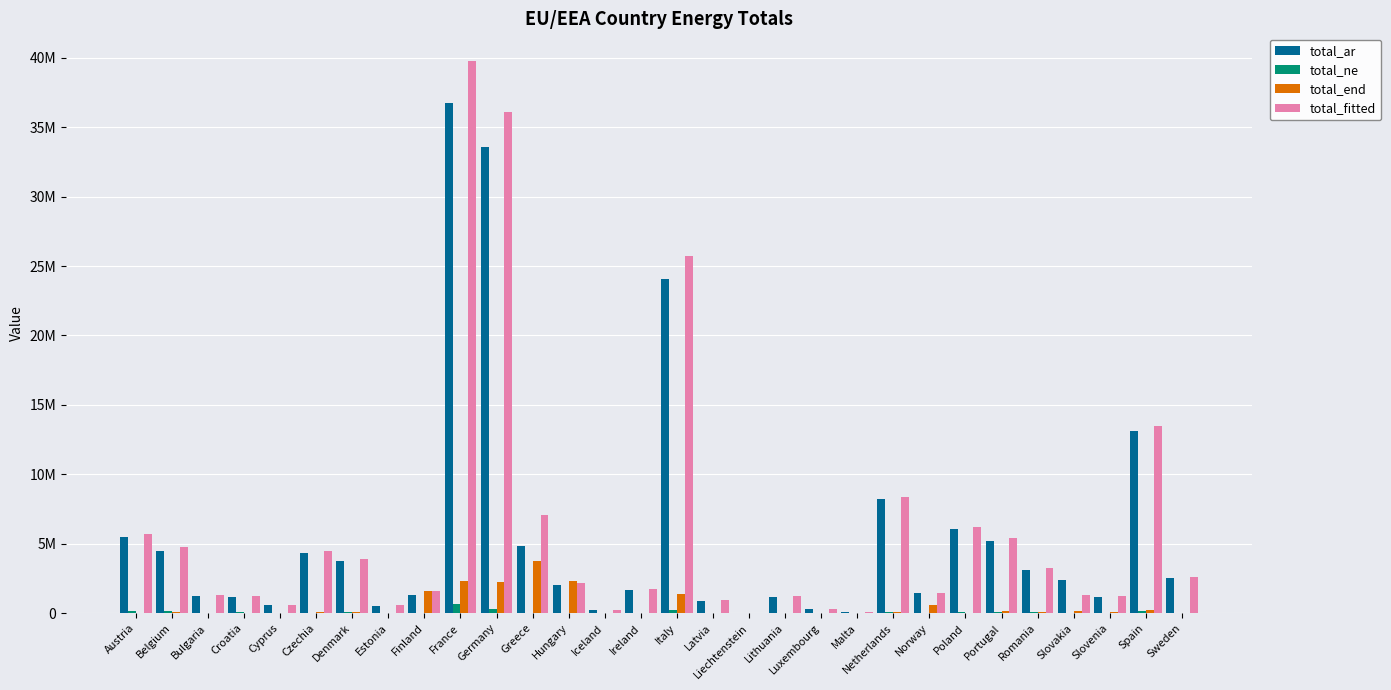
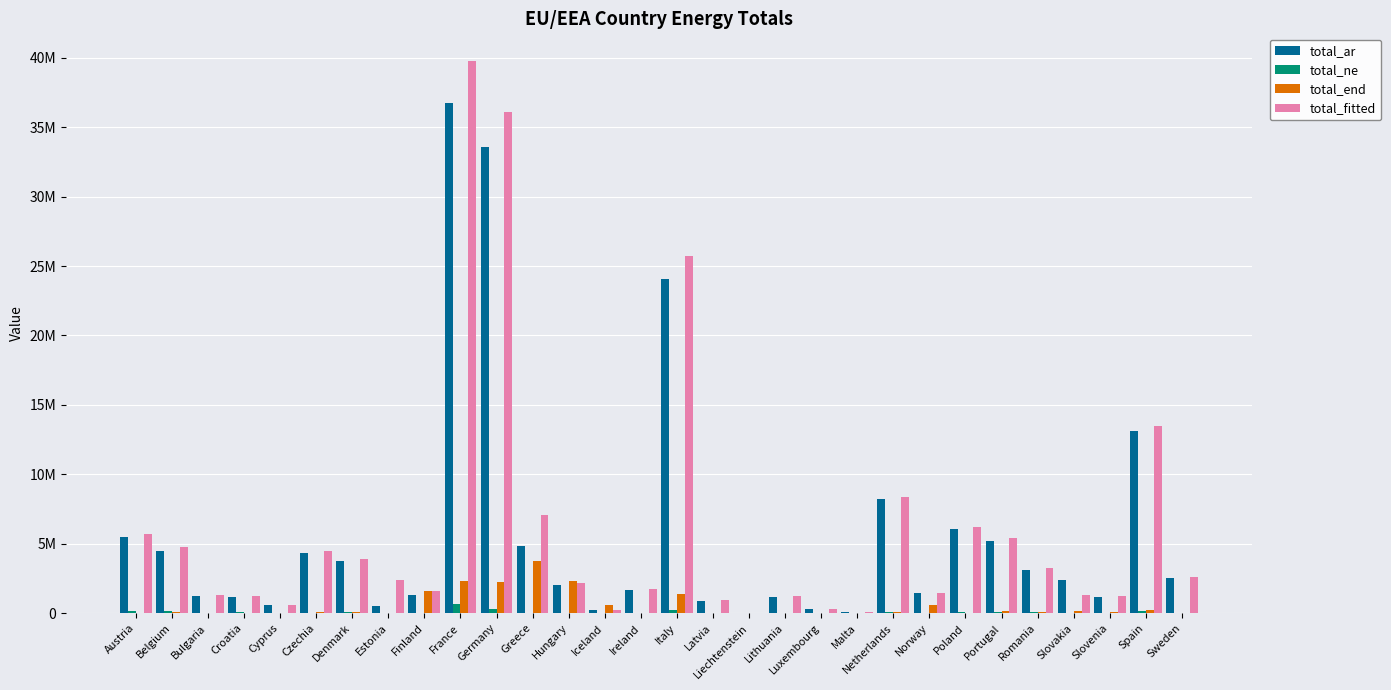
  {
    "total_end": {
      "Finland": 1600000,
      "France": 2400000,
      "Germany": 2200000,
      "Greece": 3700000,
      "Hungary": 2300000,
-     "Iceland": 0,
+     "Iceland": 600000,
      "Italy": 1400000,
      "Norway": 600000,
      "Spain": 200000
    },
    "total_fitted": {
      "Austria": 5700000,
      "Belgium": 4800000,
      "Bulgaria": 1300000,
      "Croatia": 1300000,
      "Cyprus": 600000,
      "Czechia": 4500000,
      "Denmark": 3900000,
-     "Estonia": 600000,
+     "Estonia": 2400000,
      "Finland": 1600000,
      "France": 39800000,
      "Germany": 36100000,
      "Greece": 7100000,
      "Hungary": 2200000,
      "Iceland": 200000,
      "Ireland": 1700000,
      "Italy": 25700000,
      "Latvia": 900000,
      "Lithuania": 1200000,
      "Luxembourg": 300000,
      "Netherlands": 8400000,
      "Norway": 1400000,
      "Poland": 6200000,
      "Portugal": 5400000,
      "Romania": 3200000,
      "Slovakia": 1300000,
      "Slovenia": 1300000,
      "Spain": 13500000,
      "Sweden": 2600000
    }
  }
